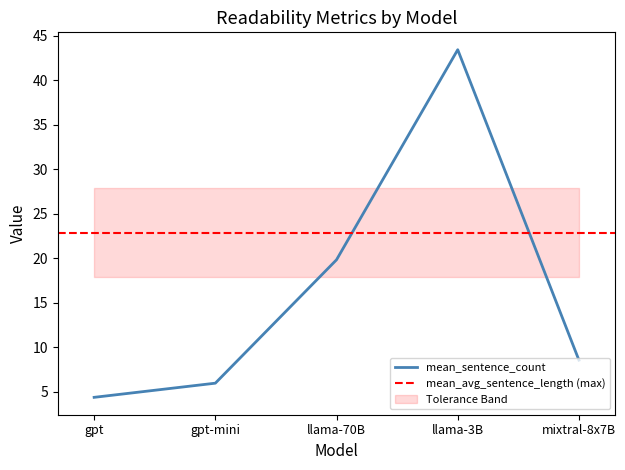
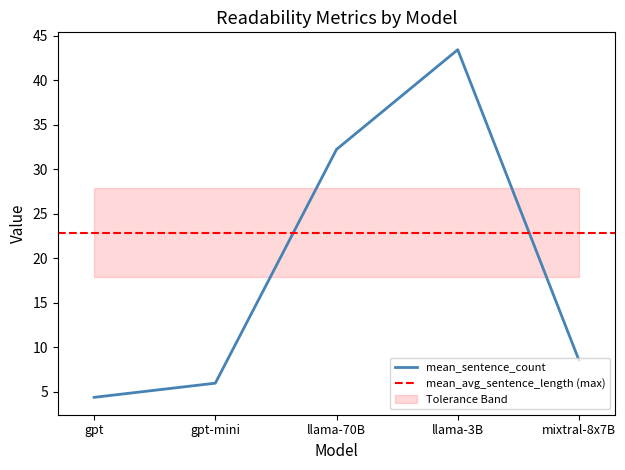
  {
    "mean_sentence_count": {
      "gpt": 4,
      "gpt-mini": 6,
-     "llama-70B": 20,
+     "llama-70B": 32,
      "llama-3B": 43
    },
    "Tolerance Band": {
      "gpt": 28,
      "gpt-mini": 28,
      "llama-70B": 28,
      "llama-3B": 28,
      "mixtral-8x7B": 28
    }
  }
